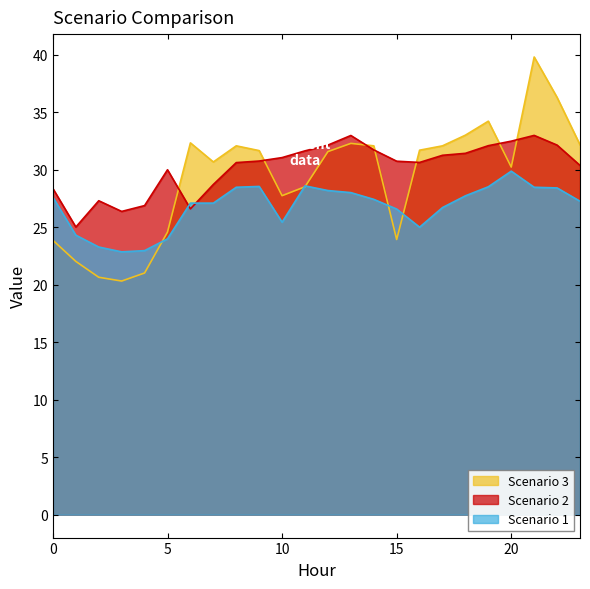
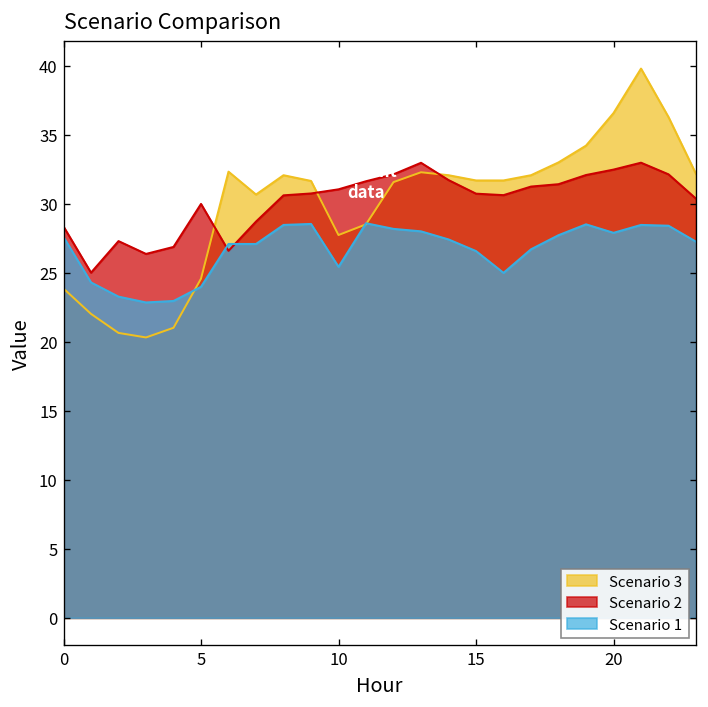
  {
    "Scenario 3": {
      "0": 23.9,
      "5": 24.6,
      "10": 27.7,
-     "15": 23.9,
-     "20": 30.2
+     "15": 31.7,
+     "20": 36.6
    },
    "Scenario 2": {
      "0": 28.4,
      "5": 30.0,
      "10": 31.1,
      "15": 30.7,
      "20": 32.5
    },
    "Scenario 1": {
      "0": 27.6,
      "5": 24.0,
      "10": 25.4,
      "15": 26.6,
-     "20": 29.9
+     "20": 27.9
    }
  }
